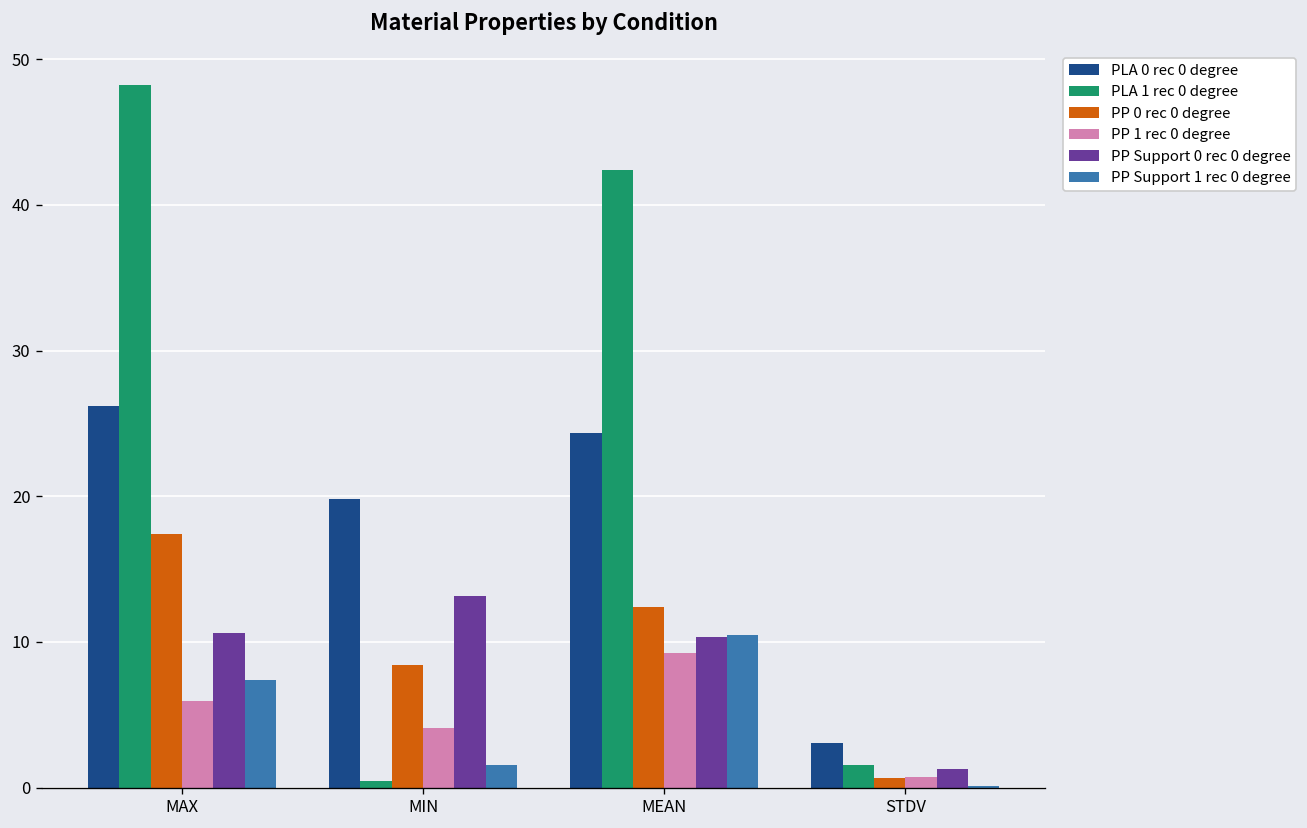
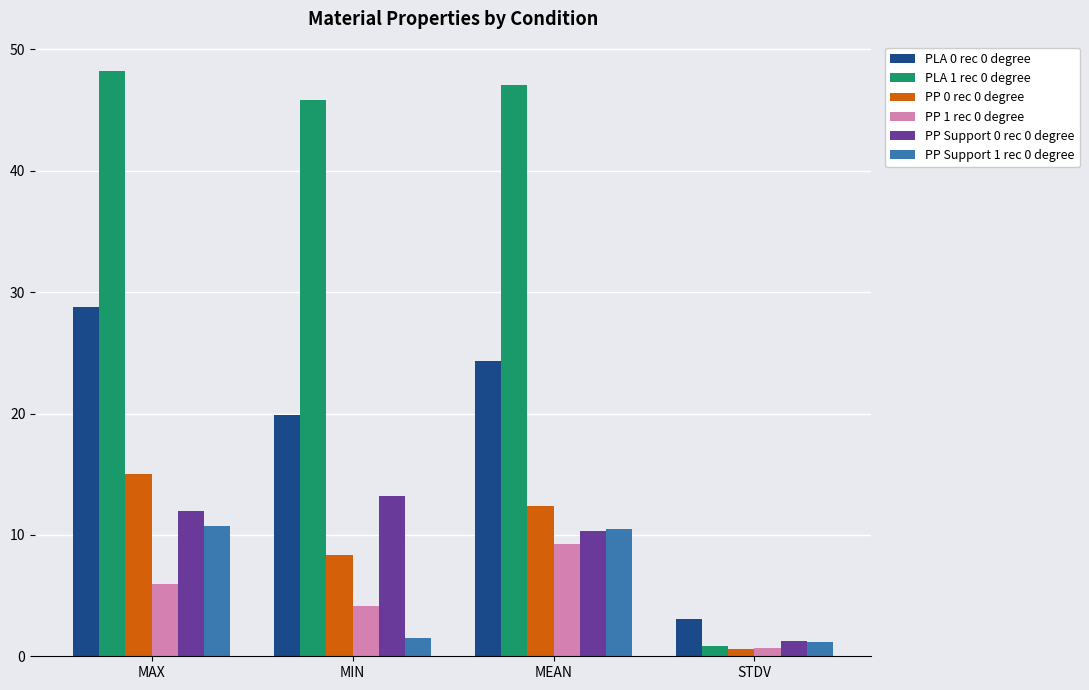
  {
    "PLA 0 rec 0 degree": {
-     "MAX": 26.2,
+     "MAX": 28.8,
      "MIN": 19.8,
      "MEAN": 24.3,
      "STDV": 3.1
    },
    "PLA 1 rec 0 degree": {
      "MAX": 48.2,
-     "MIN": 0.5,
-     "MEAN": 42.4,
-     "STDV": 1.6
+     "MIN": 45.9,
+     "MEAN": 47.0,
+     "STDV": 0.9
    },
    "PP 0 rec 0 degree": {
-     "MAX": 17.4,
+     "MAX": 15.0,
      "MIN": 8.4,
      "MEAN": 12.4,
      "STDV": 0.6
    },
    "PP 1 rec 0 degree": {
      "MAX": 5.9,
      "MIN": 4.1,
      "MEAN": 9.2,
      "STDV": 0.7
    },
    "PP Support 0 rec 0 degree": {
-     "MAX": 10.6,
+     "MAX": 12.0,
      "MIN": 13.2,
      "MEAN": 10.3,
      "STDV": 1.3
    },
    "PP Support 1 rec 0 degree": {
-     "MAX": 7.4,
+     "MAX": 10.7,
      "MIN": 1.5,
      "MEAN": 10.5,
-     "STDV": 0.1
+     "STDV": 1.1
    }
  }
